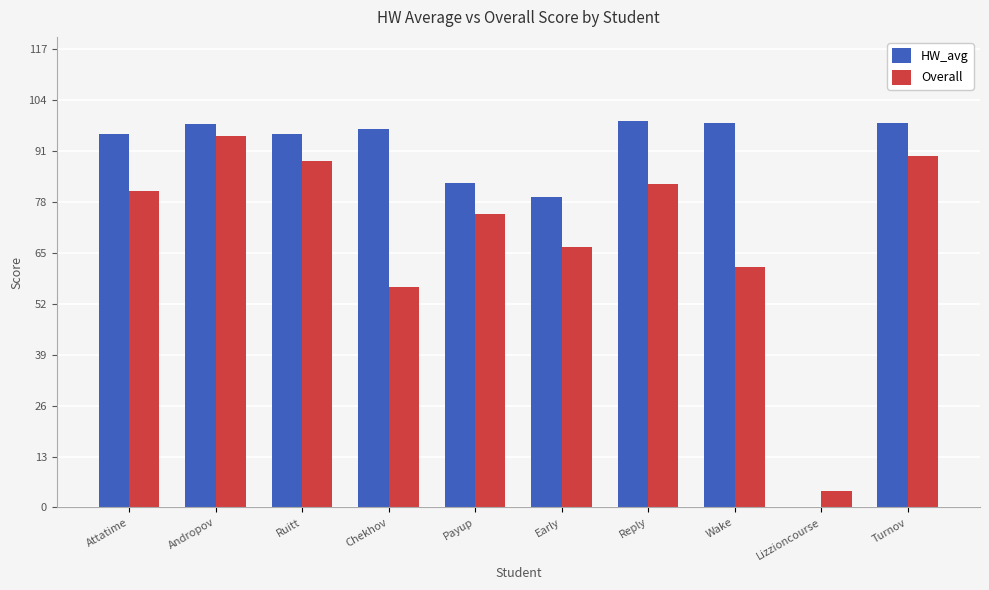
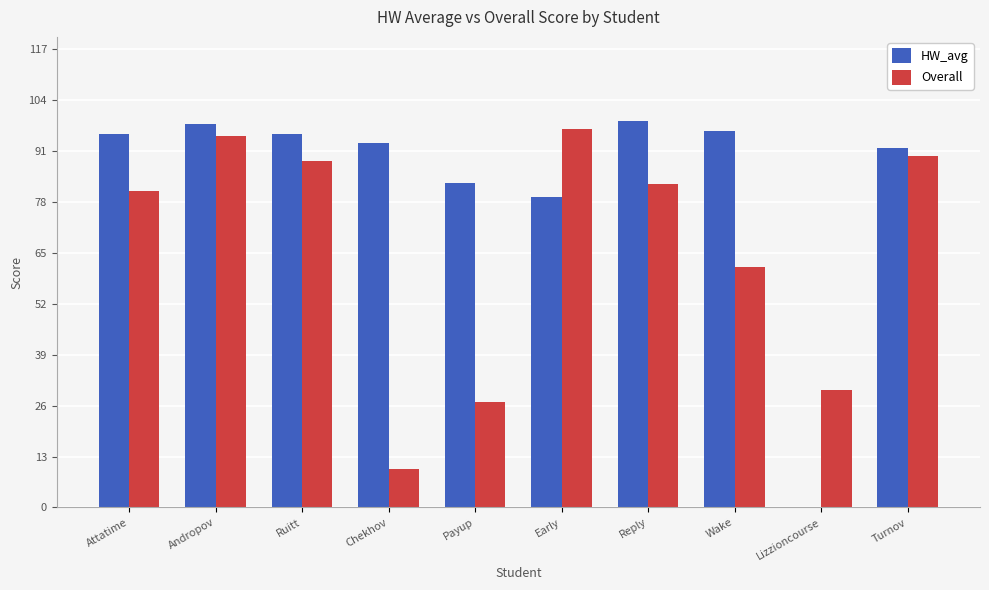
  {
    "HW_avg": {
      "Attatime": 95,
      "Andropov": 98,
      "Ruitt": 95,
-     "Chekhov": 97,
+     "Chekhov": 93,
      "Payup": 83,
      "Early": 79,
      "Reply": 99,
-     "Wake": 98,
+     "Wake": 96,
      "Lizzioncourse": 0,
-     "Turnov": 98
+     "Turnov": 92
    },
    "Overall": {
      "Attatime": 81,
      "Andropov": 95,
      "Ruitt": 88,
-     "Chekhov": 56,
-     "Payup": 75,
-     "Early": 66,
+     "Chekhov": 10,
+     "Payup": 27,
+     "Early": 97,
      "Reply": 83,
      "Wake": 61,
-     "Lizzioncourse": 4,
+     "Lizzioncourse": 30,
      "Turnov": 90
    }
  }
